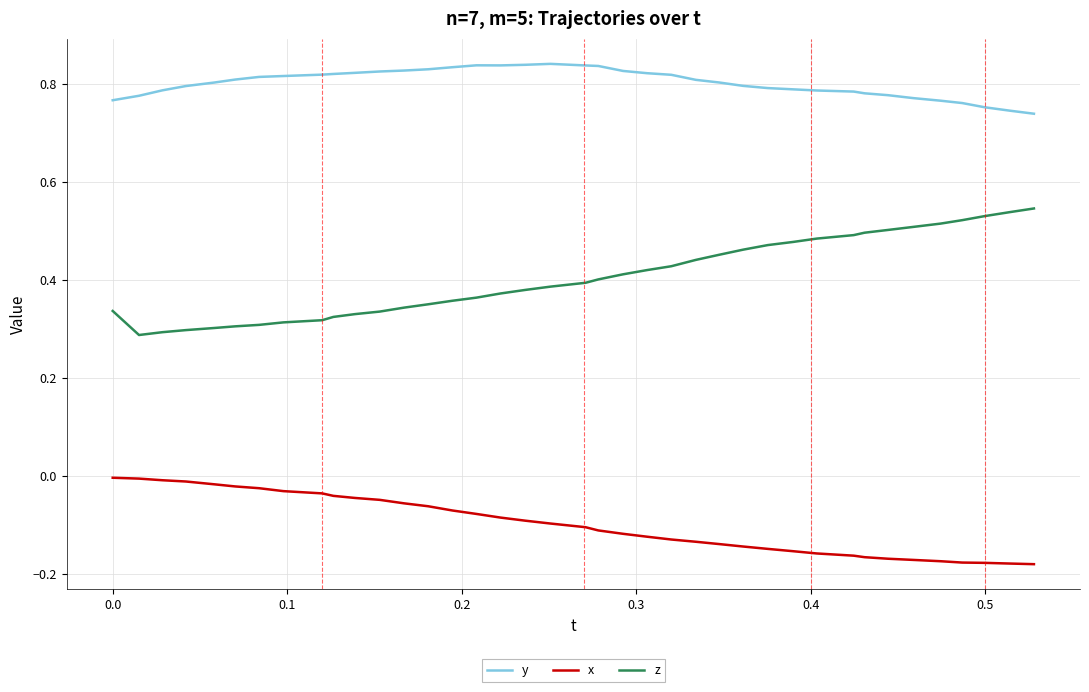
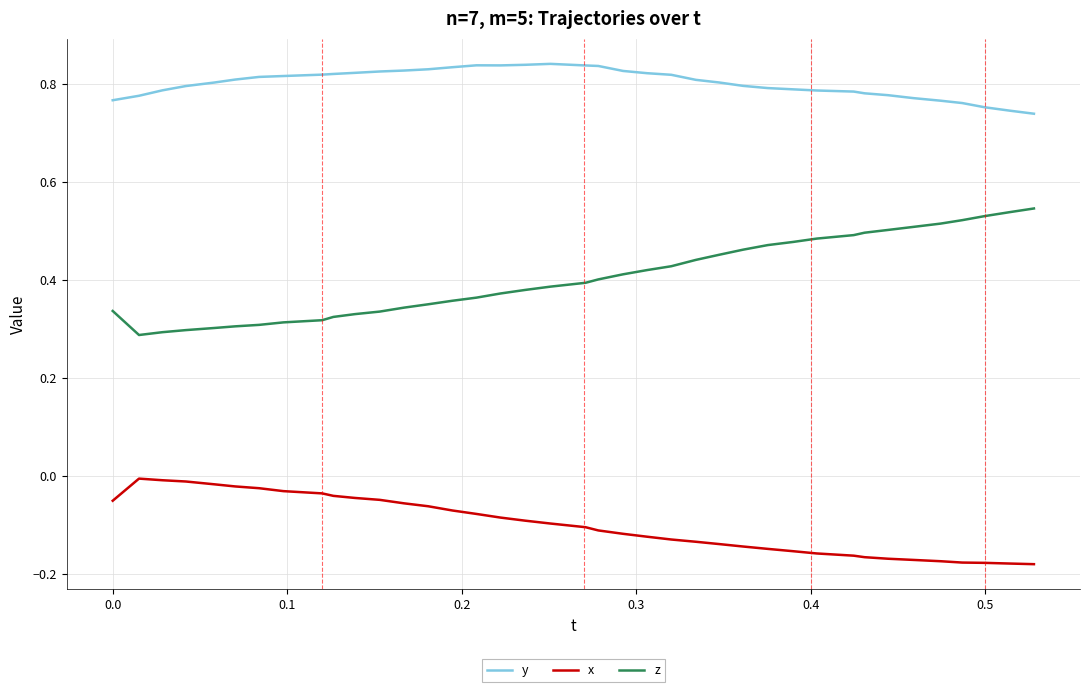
  {
    "y": {
      "0.0": 0.77
    },
    "x": {
-     "0.0": 0.00
+     "0.0": -0.05
    },
    "z": {
      "0.0": 0.34
    }
  }
